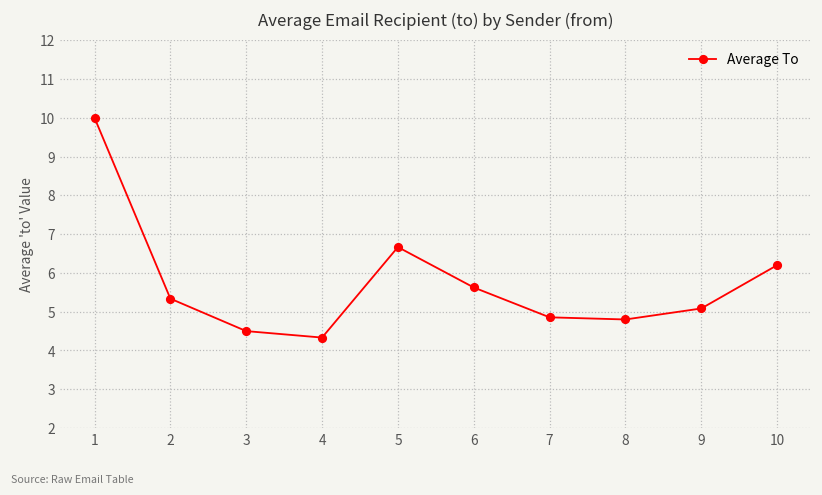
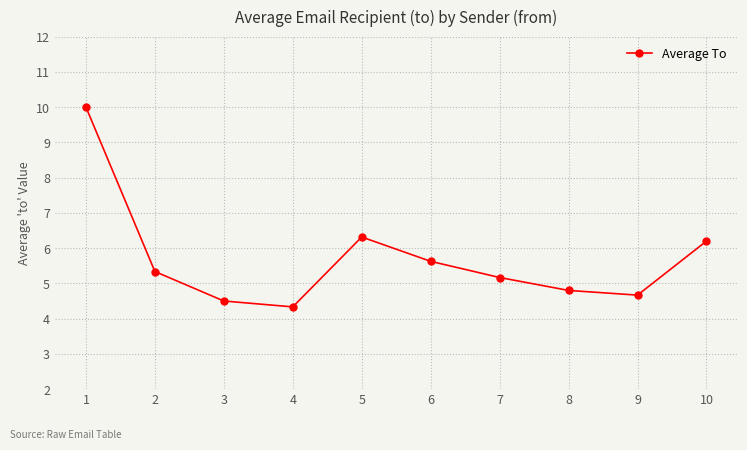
  {
    "1": 10.0,
    "2": 5.3,
    "3": 4.5,
    "4": 4.3,
-   "5": 6.7,
+   "5": 6.3,
    "6": 5.6,
-   "7": 4.9,
+   "7": 5.2,
    "8": 4.8,
-   "9": 5.1,
+   "9": 4.7,
    "10": 6.2
  }
